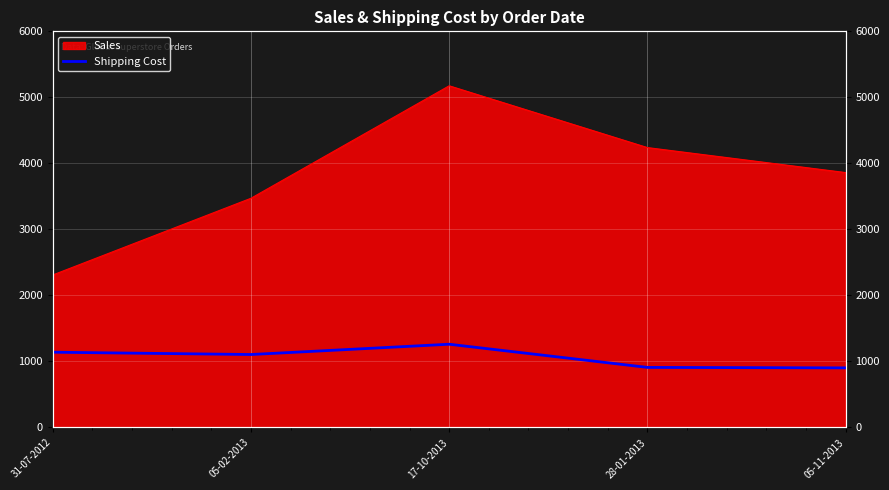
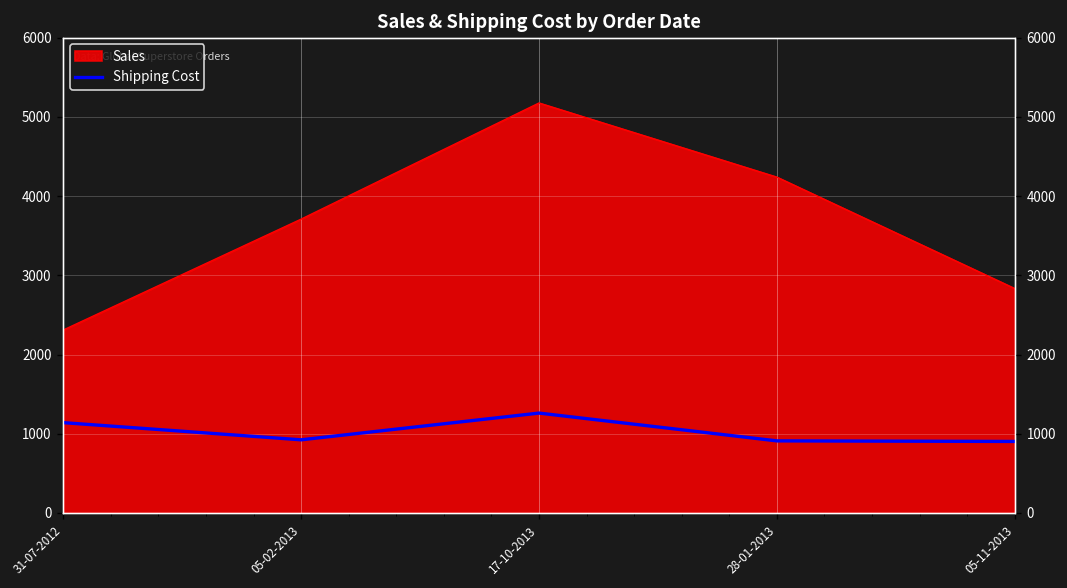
  {
    "Sales": {
      "31-07-2012": 2300,
-     "05-02-2013": 3500,
+     "05-02-2013": 3700,
      "17-10-2013": 5200,
      "28-01-2013": 4200,
-     "05-11-2013": 3900
+     "05-11-2013": 2800
    },
    "Shipping Cost": {
      "31-07-2012": 1100,
-     "05-02-2013": 1100,
+     "05-02-2013": 900,
      "17-10-2013": 1300,
      "28-01-2013": 900,
      "05-11-2013": 900
    }
  }
